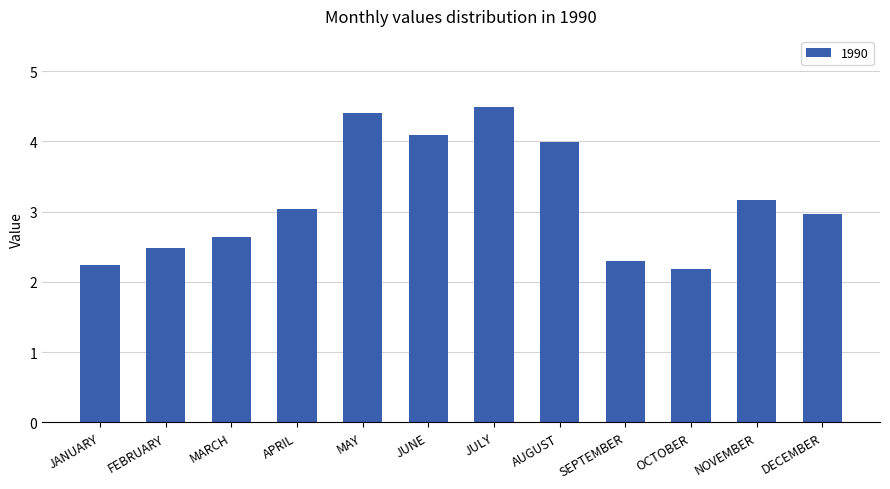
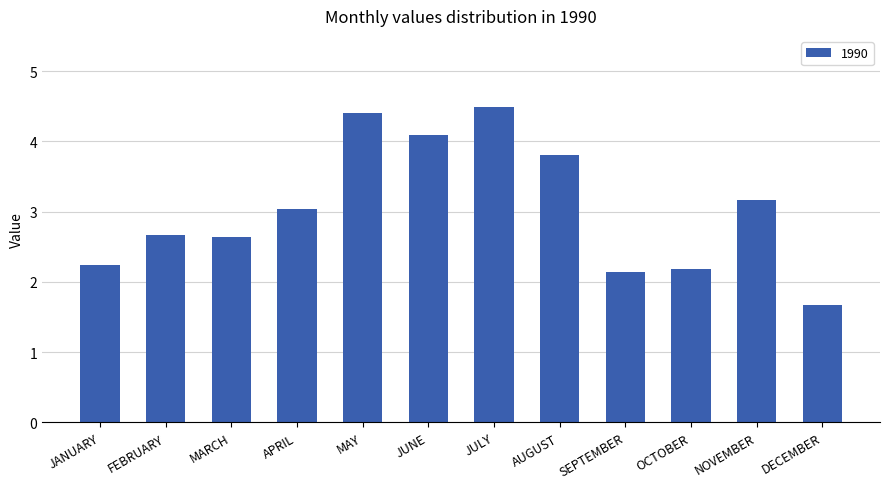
  {
    "JANUARY": 2.2,
-   "FEBRUARY": 2.5,
+   "FEBRUARY": 2.7,
    "MARCH": 2.6,
    "APRIL": 3.0,
    "MAY": 4.4,
    "JUNE": 4.1,
    "JULY": 4.5,
-   "AUGUST": 4.0,
-   "SEPTEMBER": 2.3,
+   "AUGUST": 3.8,
+   "SEPTEMBER": 2.1,
    "OCTOBER": 2.2,
    "NOVEMBER": 3.2,
-   "DECEMBER": 3.0
+   "DECEMBER": 1.7
  }
